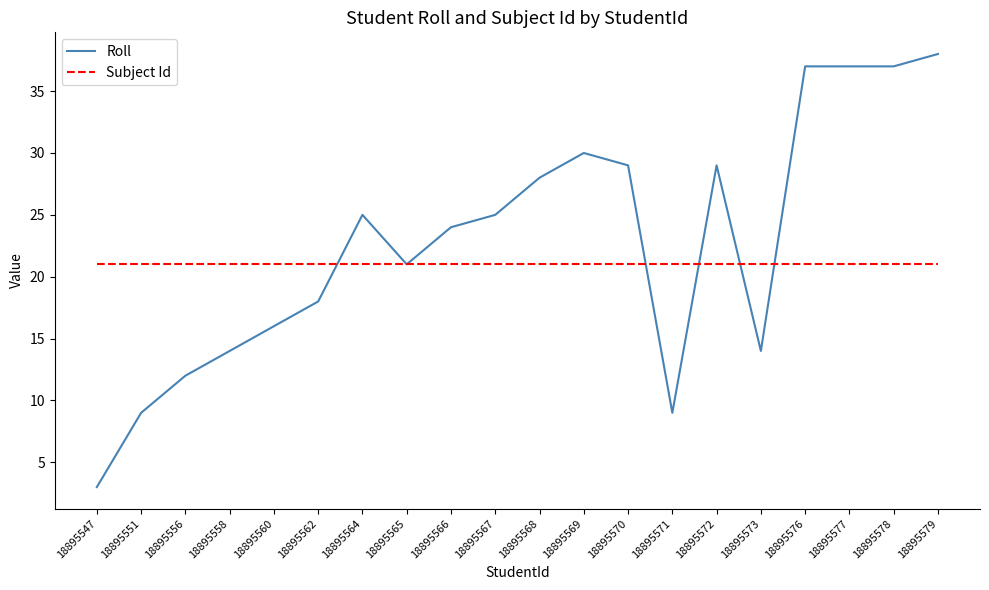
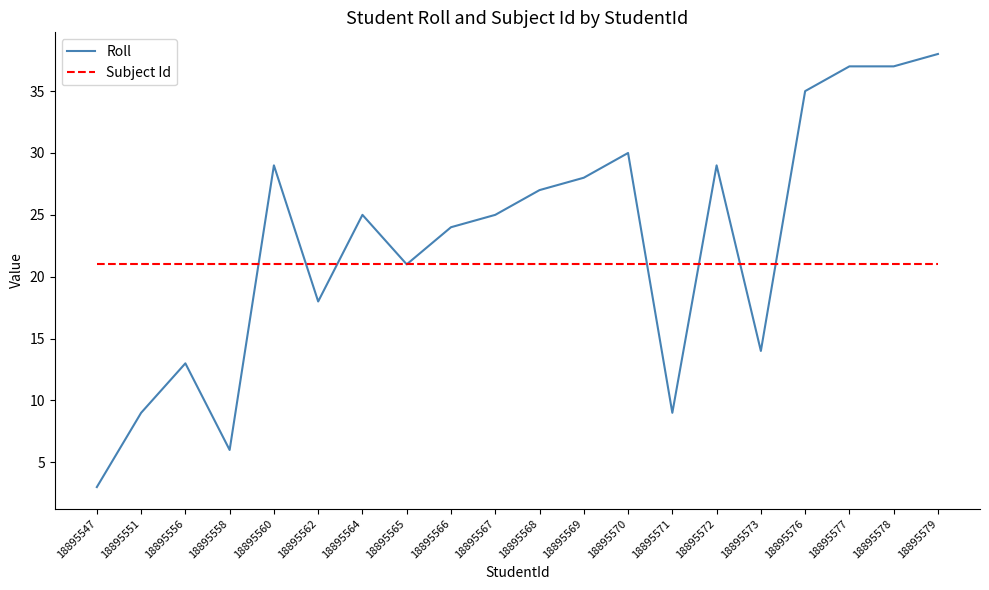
  {
    "Roll": {
      "18895547": 3,
      "18895551": 9,
-     "18895556": 12,
-     "18895558": 14,
-     "18895560": 16,
+     "18895556": 13,
+     "18895558": 6,
+     "18895560": 29,
      "18895562": 18,
      "18895564": 25,
      "18895566": 24,
      "18895567": 25,
-     "18895568": 28,
-     "18895569": 30,
-     "18895570": 29,
+     "18895568": 27,
+     "18895569": 28,
+     "18895570": 30,
      "18895571": 9,
      "18895572": 29,
      "18895573": 14,
-     "18895576": 37,
+     "18895576": 35,
      "18895577": 37,
      "18895578": 37,
      "18895579": 38
    },
    "Subject Id": {
      "18895547": 21,
      "18895551": 21,
      "18895556": 21,
      "18895558": 21,
      "18895560": 21,
      "18895562": 21,
      "18895564": 21,
      "18895566": 21,
      "18895567": 21,
      "18895568": 21,
      "18895569": 21,
      "18895570": 21,
      "18895571": 21,
      "18895572": 21,
      "18895573": 21,
      "18895576": 21,
      "18895577": 21,
      "18895578": 21,
      "18895579": 21
    }
  }
